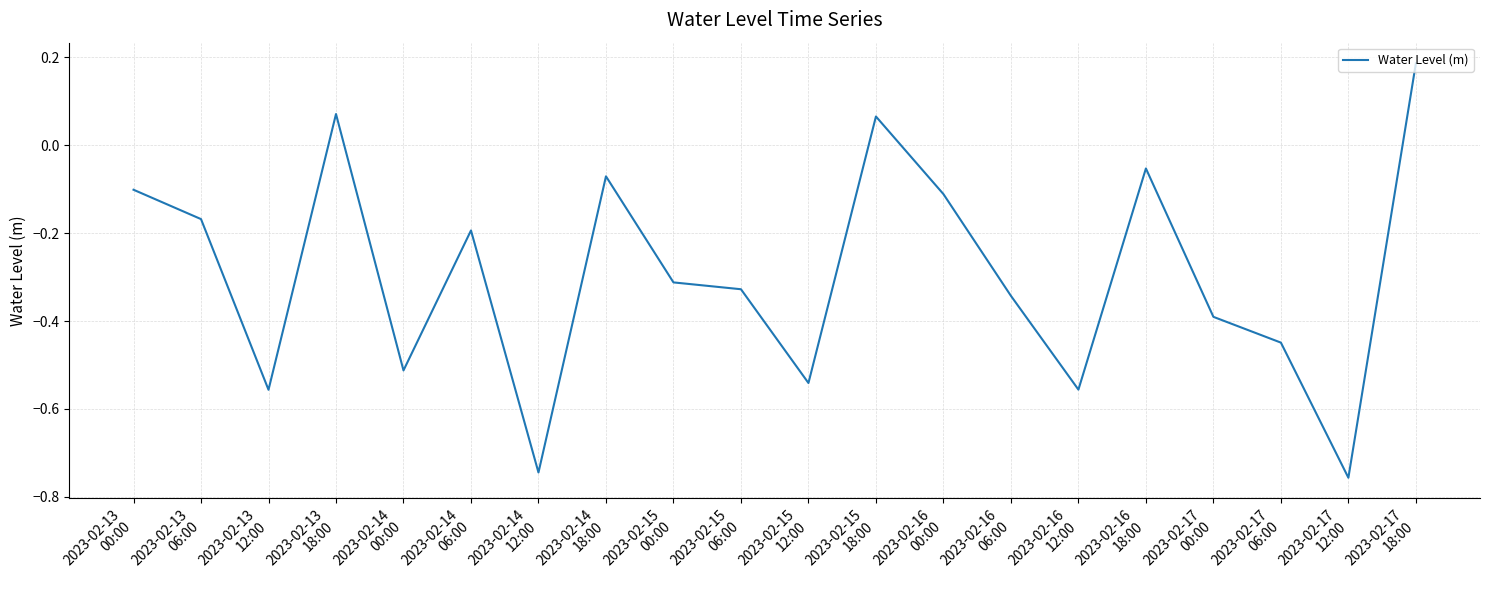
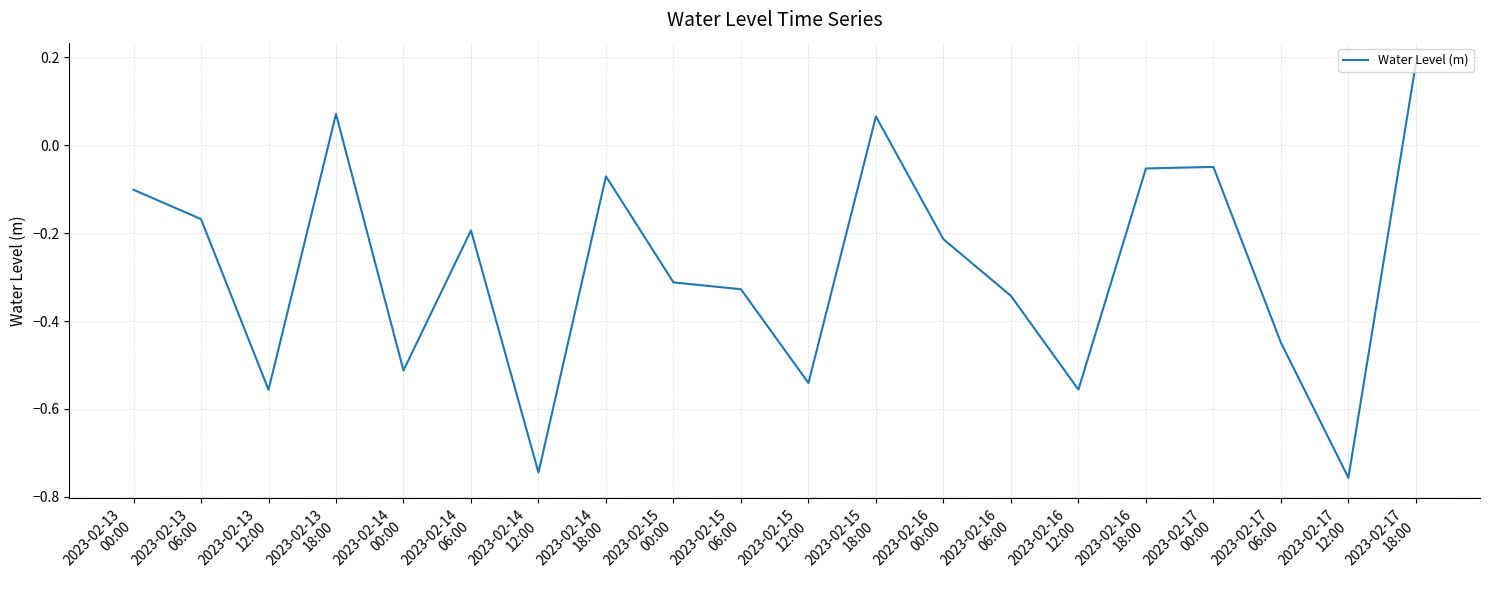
  {
    "2023-02-13 00:00": -0.10,
    "2023-02-13 06:00": -0.17,
    "2023-02-13 12:00": -0.56,
    "2023-02-13 18:00": 0.07,
    "2023-02-14 00:00": -0.51,
    "2023-02-14 06:00": -0.19,
    "2023-02-14 12:00": -0.74,
    "2023-02-14 18:00": -0.07,
    "2023-02-15 00:00": -0.31,
    "2023-02-15 06:00": -0.33,
    "2023-02-15 12:00": -0.54,
    "2023-02-15 18:00": 0.07,
-   "2023-02-16 00:00": -0.11,
+   "2023-02-16 00:00": -0.21,
    "2023-02-16 06:00": -0.34,
    "2023-02-16 12:00": -0.56,
    "2023-02-16 18:00": -0.05,
-   "2023-02-17 00:00": -0.39,
+   "2023-02-17 00:00": -0.05,
    "2023-02-17 06:00": -0.45,
    "2023-02-17 12:00": -0.76
  }
